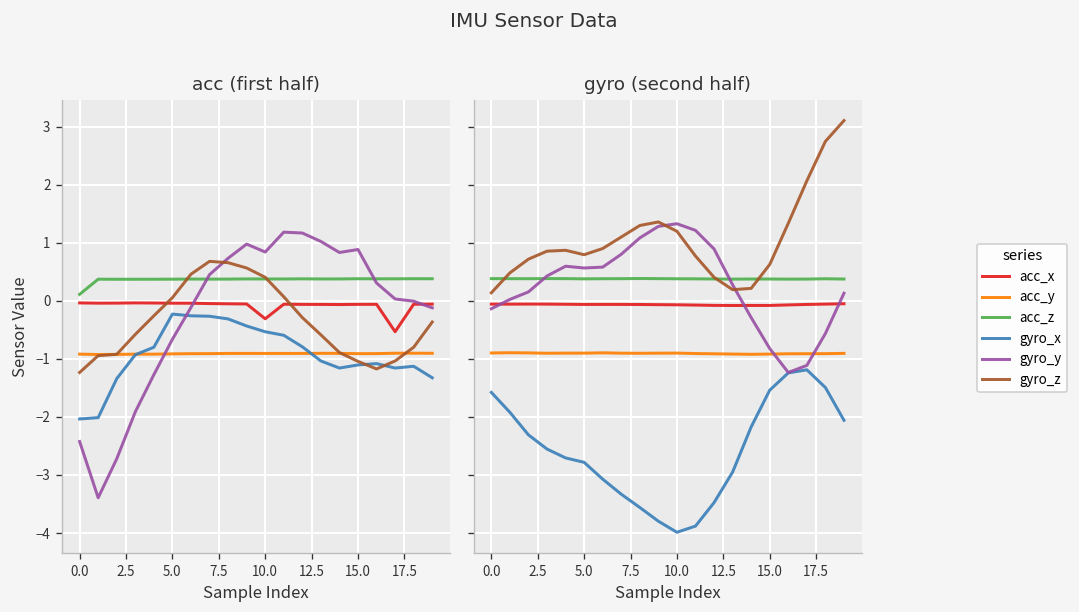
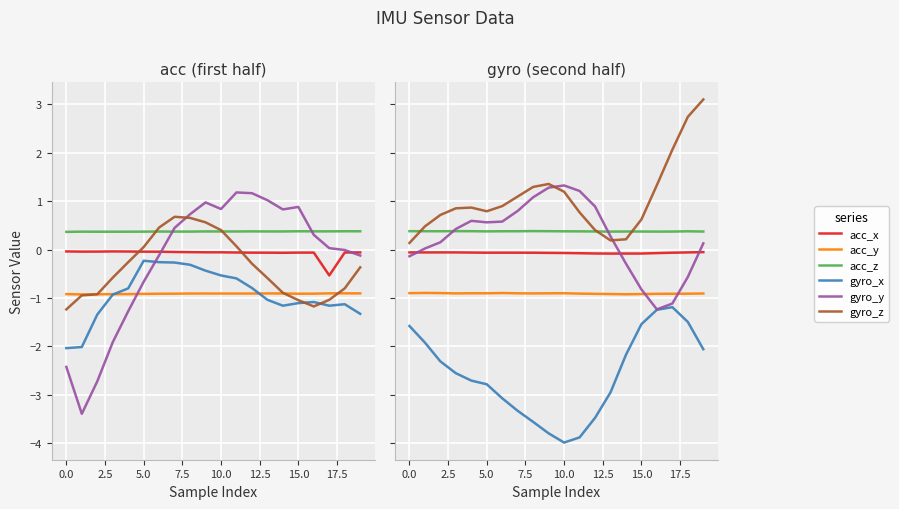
  {
    "acc (first half)": {
      "acc_x": {
        "0.0": 0.0,
        "5.0": 0.0,
-       "10.0": -0.3,
+       "10.0": -0.1,
        "15.0": -0.1
      },
      "acc_y": {
        "0.0": -0.9,
        "5.0": -0.9,
        "10.0": -0.9,
        "15.0": -0.9
      },
      "acc_z": {
-       "0.0": 0.1,
+       "0.0": 0.4,
        "5.0": 0.4,
        "15.0": 0.4
      },
      "gyro_x": {
        "0.0": -2.0,
        "5.0": -0.2,
        "10.0": -0.5,
        "15.0": -1.1
      },
      "gyro_y": {
        "0.0": -2.4,
        "5.0": -0.7,
        "10.0": 0.8,
        "15.0": 0.9
      },
      "gyro_z": {
        "0.0": -1.2,
        "5.0": 0.1,
        "15.0": -1.0
      }
    }
  }
